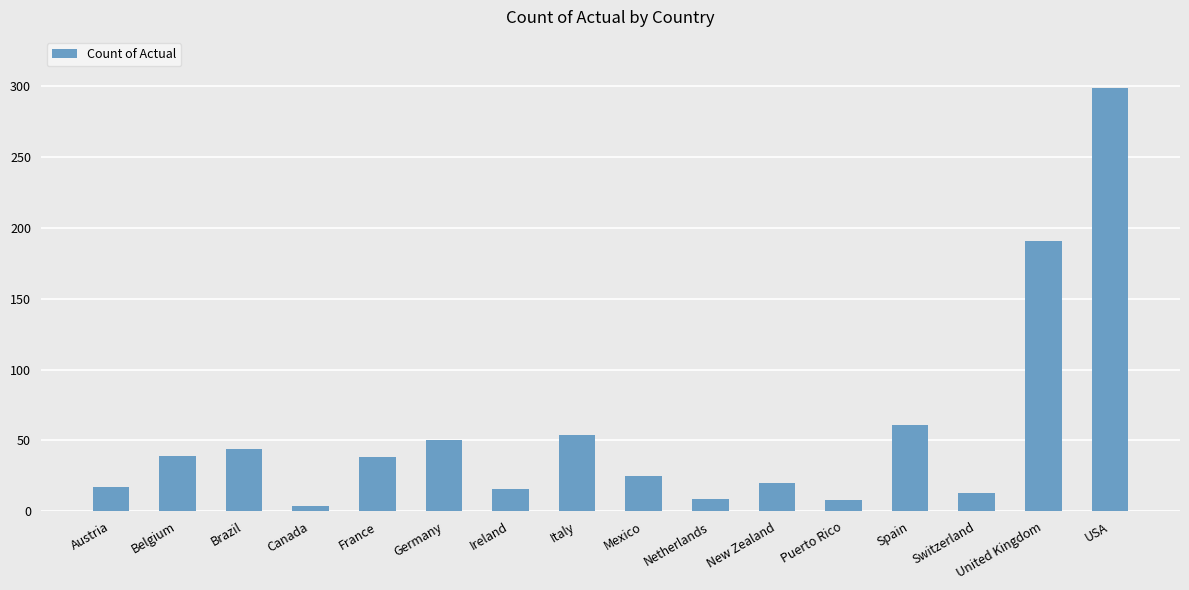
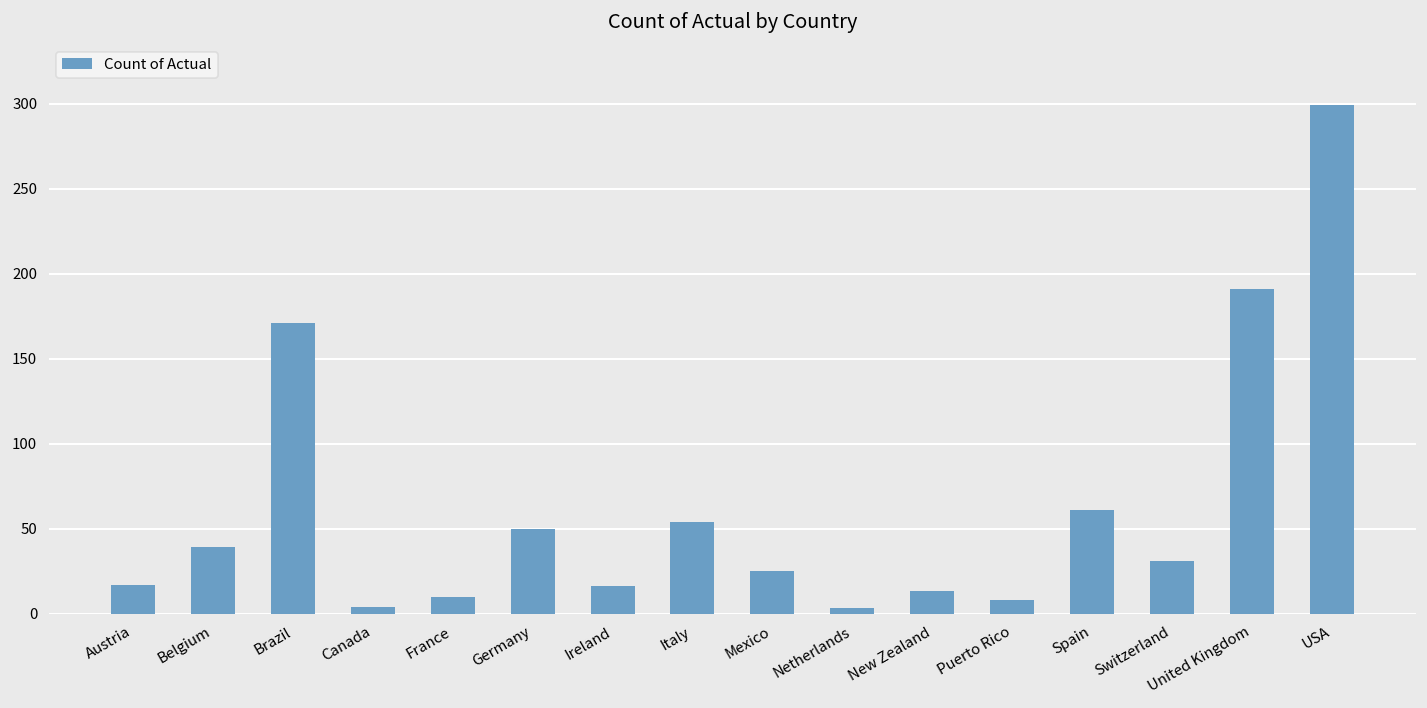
  {
    "Austria": 17,
    "Belgium": 39,
-   "Brazil": 44,
+   "Brazil": 171,
    "Canada": 4,
-   "France": 38,
+   "France": 10,
    "Germany": 50,
    "Ireland": 16,
    "Italy": 54,
    "Mexico": 25,
-   "Netherlands": 9,
-   "New Zealand": 20,
+   "Netherlands": 3,
+   "New Zealand": 13,
    "Puerto Rico": 8,
    "Spain": 61,
-   "Switzerland": 13,
+   "Switzerland": 31,
    "United Kingdom": 191,
    "USA": 299
  }
